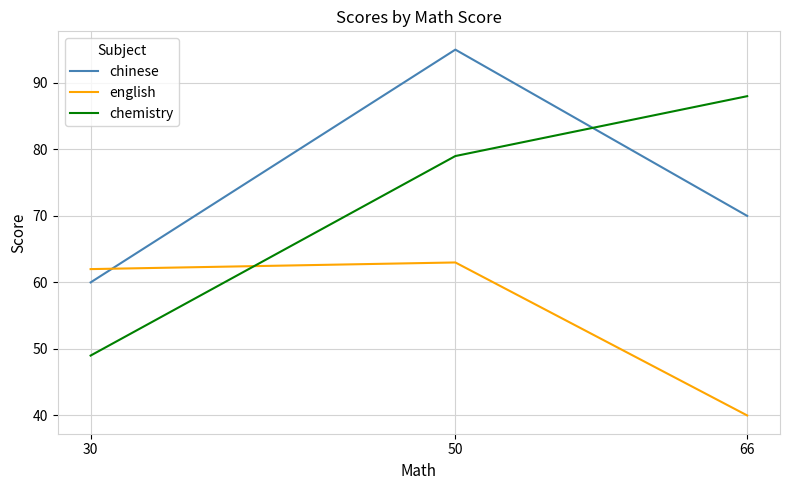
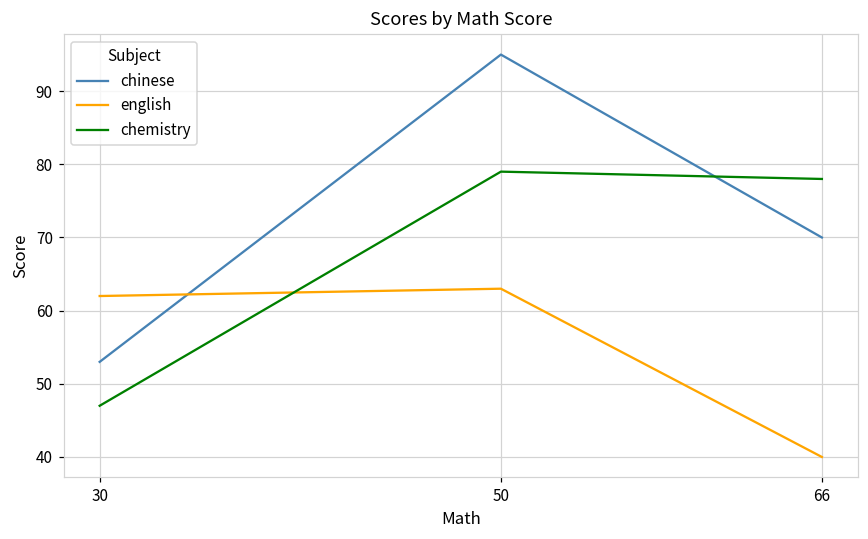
  {
    "chinese": {
-     "30": 60,
+     "30": 53,
      "50": 95,
      "66": 70
    },
    "english": {
      "30": 62,
      "50": 63,
      "66": 40
    },
    "chemistry": {
-     "30": 49,
+     "30": 47,
      "50": 79,
-     "66": 88
+     "66": 78
    }
  }
